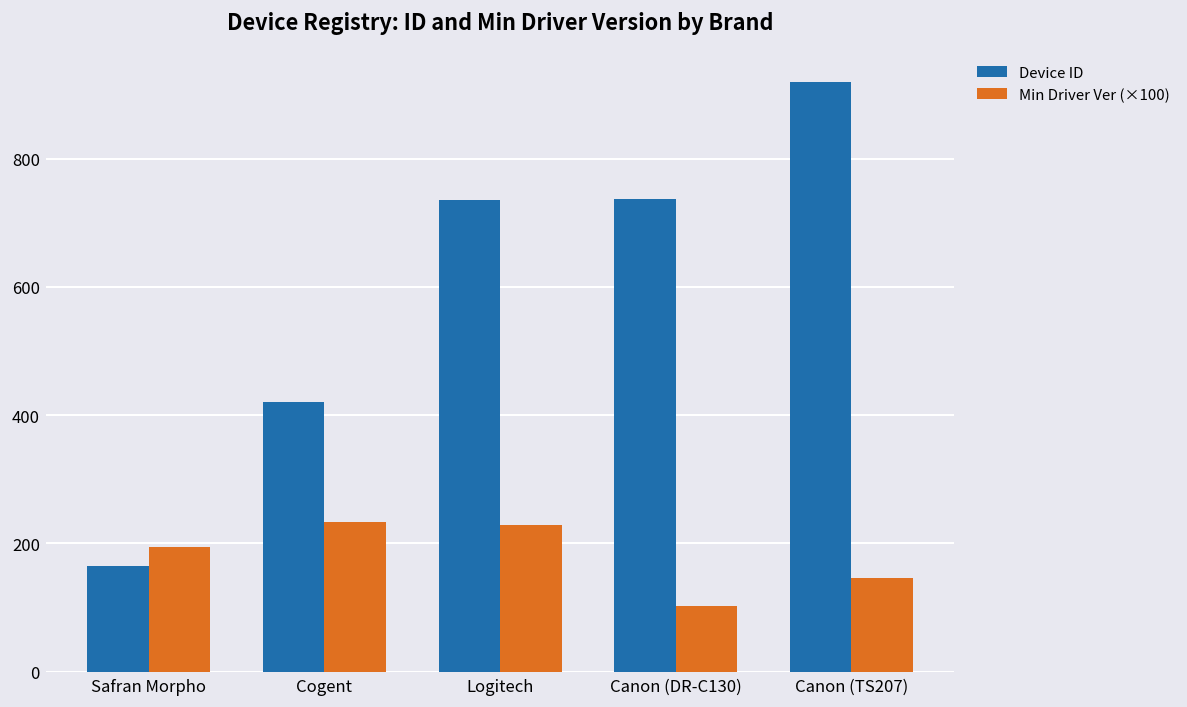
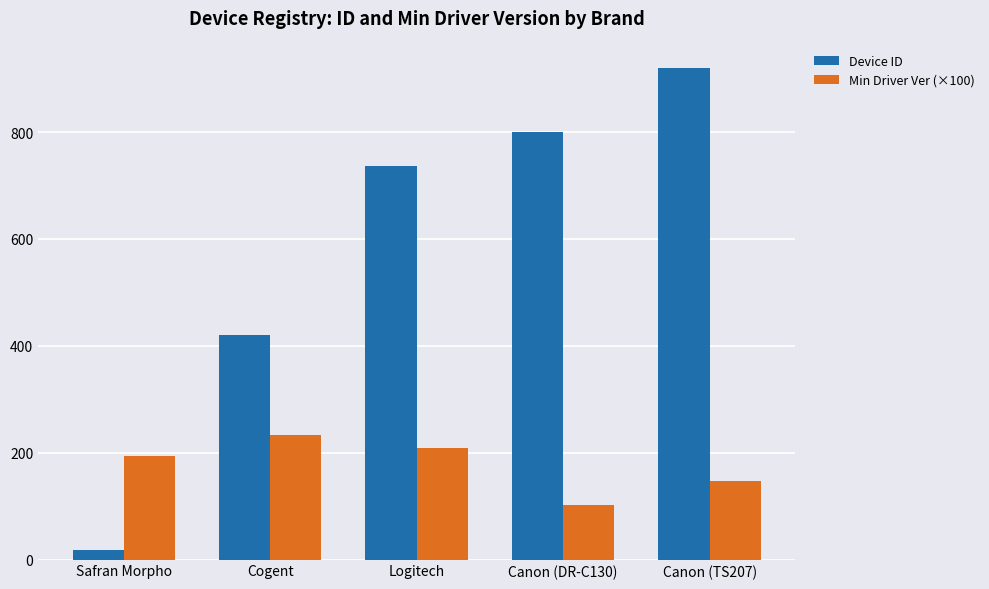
  {
    "Device ID": {
-     "Safran Morpho": 170,
+     "Safran Morpho": 20,
      "Cogent": 420,
      "Logitech": 740,
-     "Canon (DR-C130)": 740,
+     "Canon (DR-C130)": 800,
      "Canon (TS207)": 920
    },
    "Min Driver Ver (×100)": {
      "Safran Morpho": 190,
      "Cogent": 230,
-     "Logitech": 230,
+     "Logitech": 210,
      "Canon (DR-C130)": 100,
      "Canon (TS207)": 150
    }
  }
